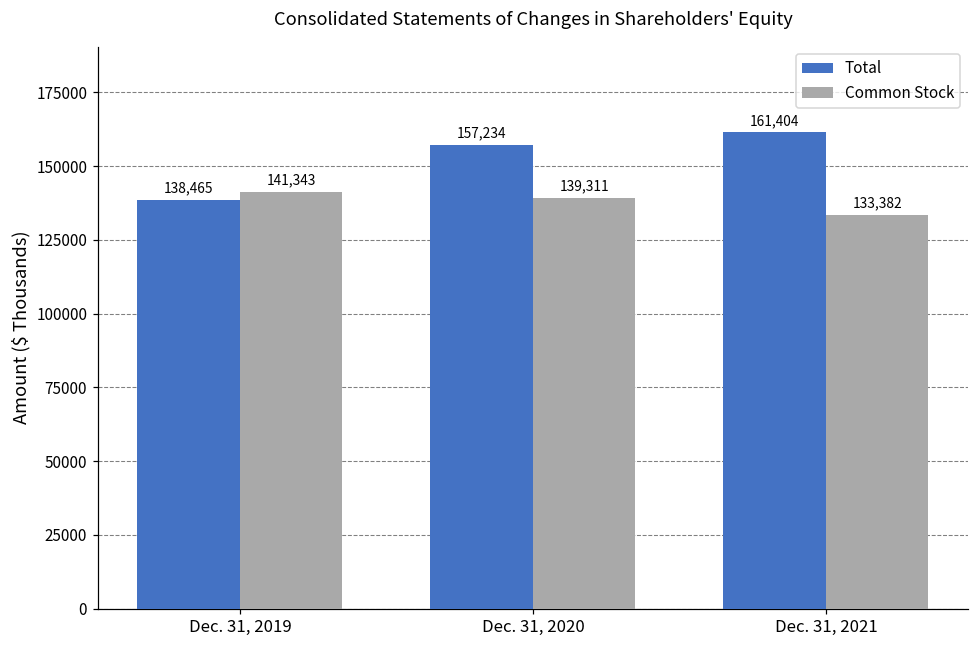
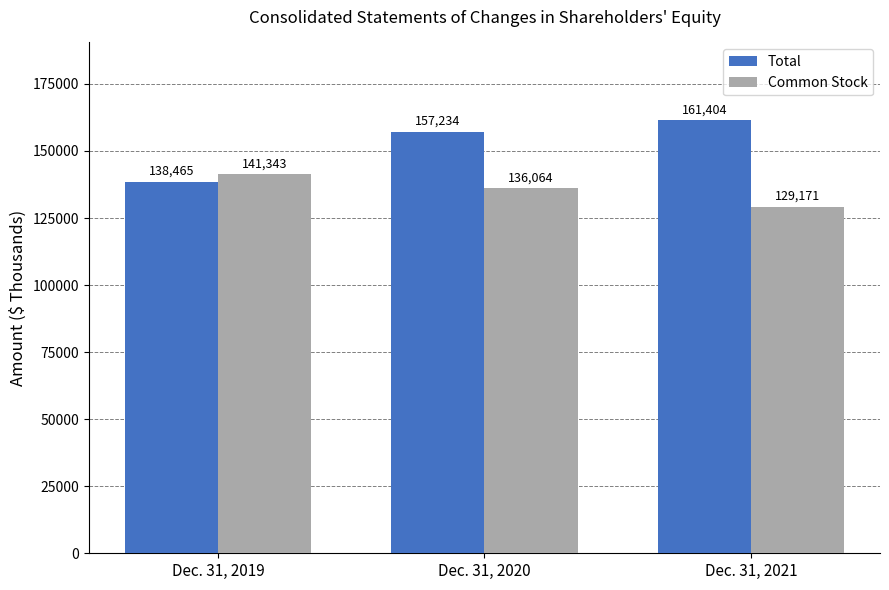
  {
    "Total": {
      "Dec. 31, 2019": "138,465",
      "Dec. 31, 2020": "157,234",
      "Dec. 31, 2021": "161,404"
    },
    "Common Stock": {
      "Dec. 31, 2019": "141,343",
-     "Dec. 31, 2020": "139,311",
-     "Dec. 31, 2021": "133,382"
+     "Dec. 31, 2020": "136,064",
+     "Dec. 31, 2021": "129,171"
    }
  }
